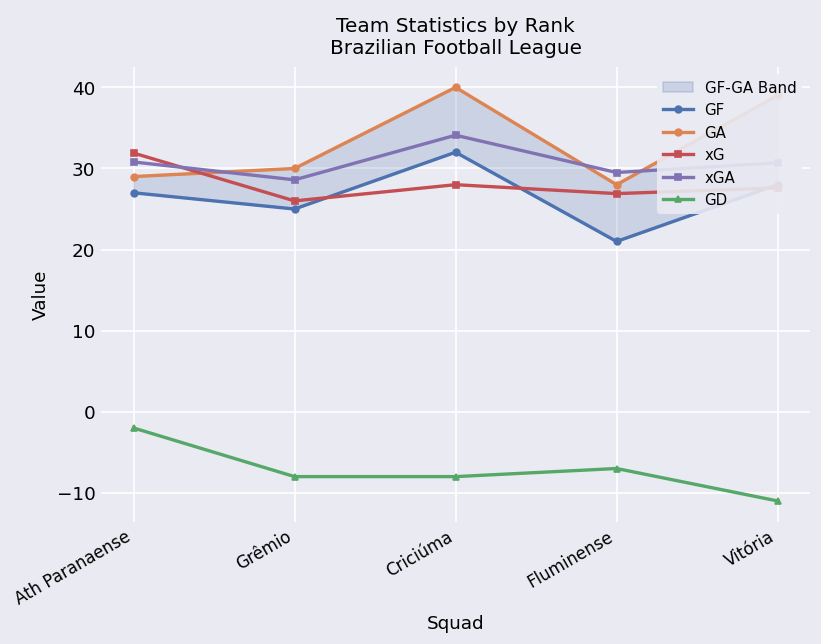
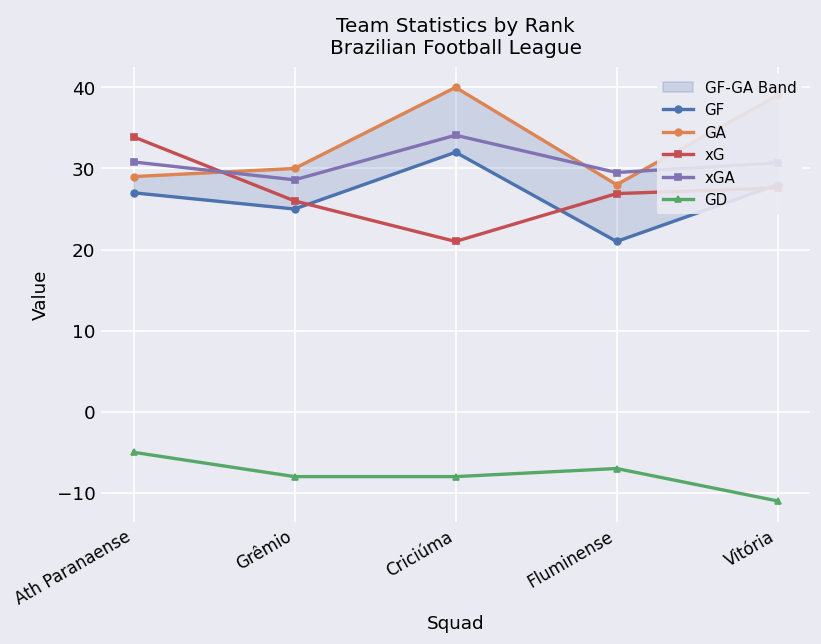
  {
    "xG": {
-     "Ath Paranaense": 32,
+     "Ath Paranaense": 34,
      "Grêmio": 26,
-     "Criciúma": 28,
+     "Criciúma": 21,
      "Fluminense": 27
    },
    "GD": {
-     "Ath Paranaense": -2,
+     "Ath Paranaense": -5,
      "Grêmio": -8,
      "Criciúma": -8,
      "Fluminense": -7,
      "Vitória": -11
    }
  }
